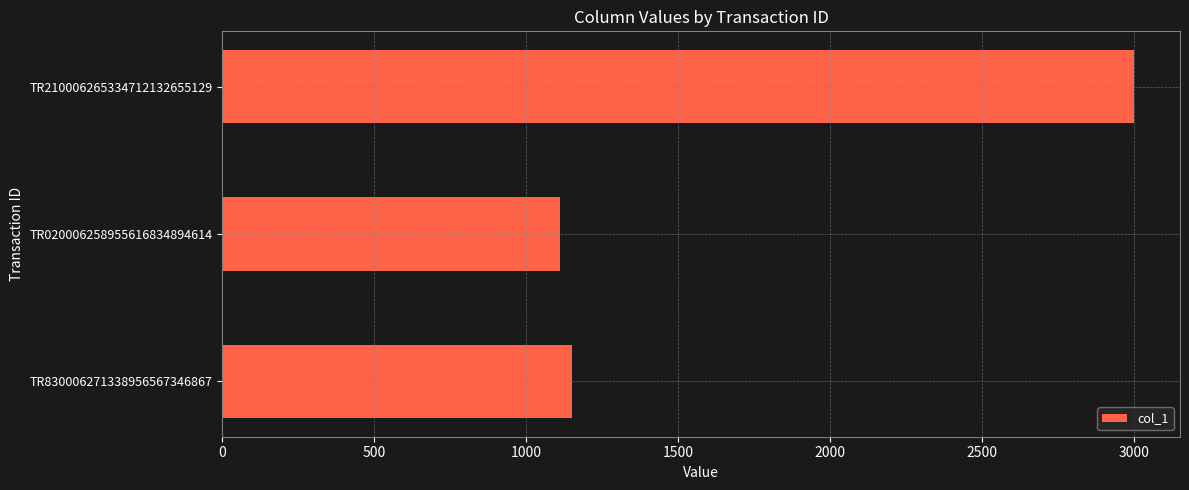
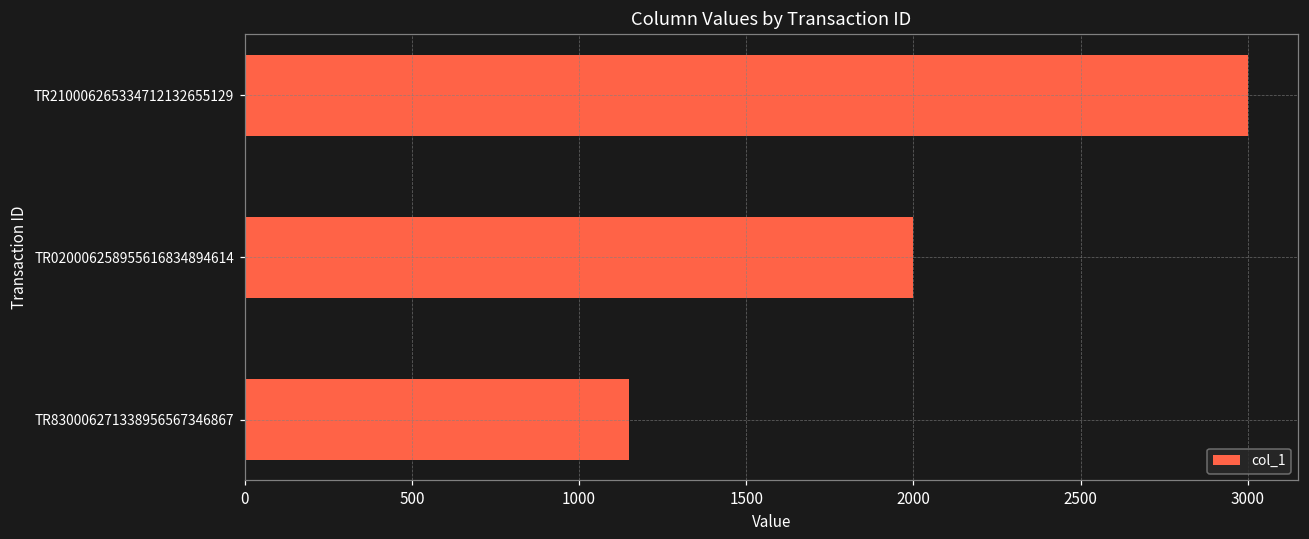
  {
    "TR210006265334712132655129": 3000,
-   "TR020006258955616834894614": 1110,
+   "TR020006258955616834894614": 2000,
    "TR830006271338956567346867": 1150
  }
